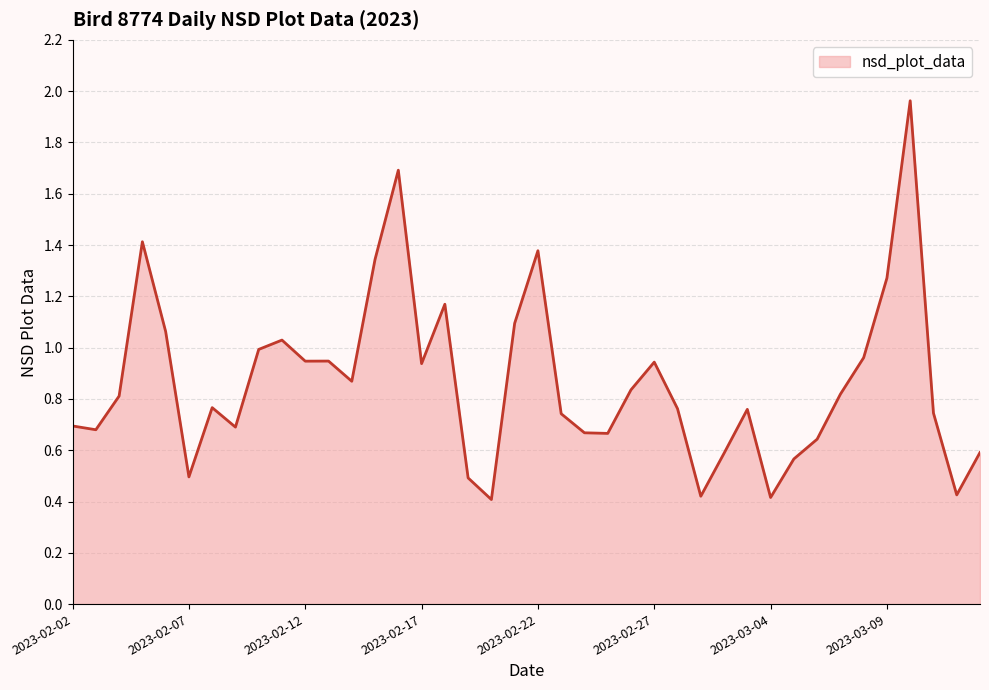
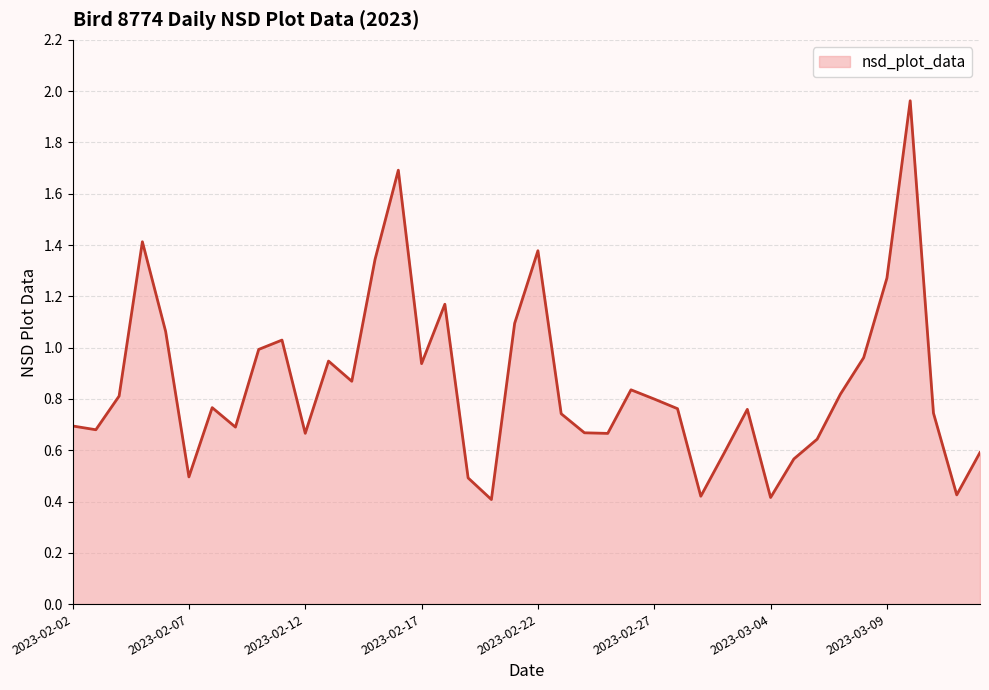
  {
    "2023-02-02": 0.69,
    "2023-02-07": 0.50,
-   "2023-02-12": 0.95,
+   "2023-02-12": 0.67,
    "2023-02-17": 0.94,
    "2023-02-22": 1.38,
-   "2023-02-27": 0.94,
+   "2023-02-27": 0.80,
    "2023-03-04": 0.42,
    "2023-03-09": 1.27
  }
